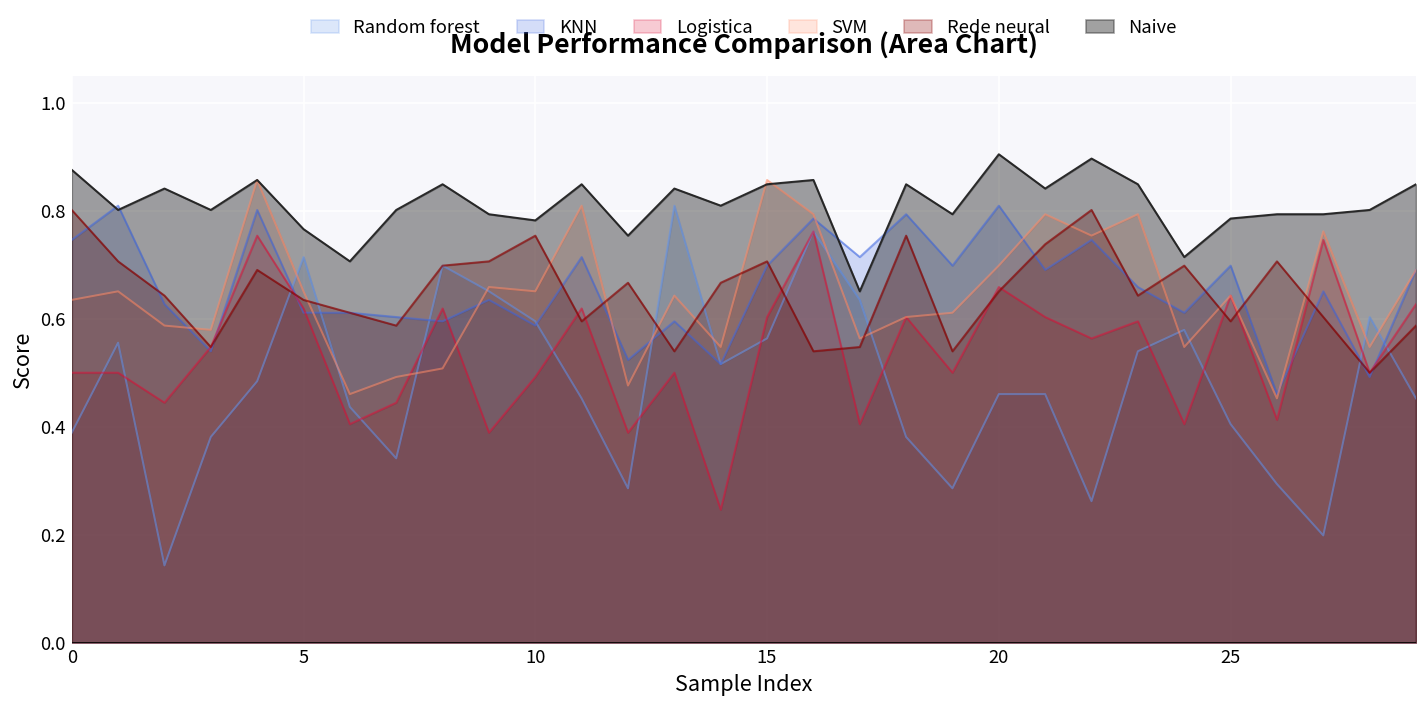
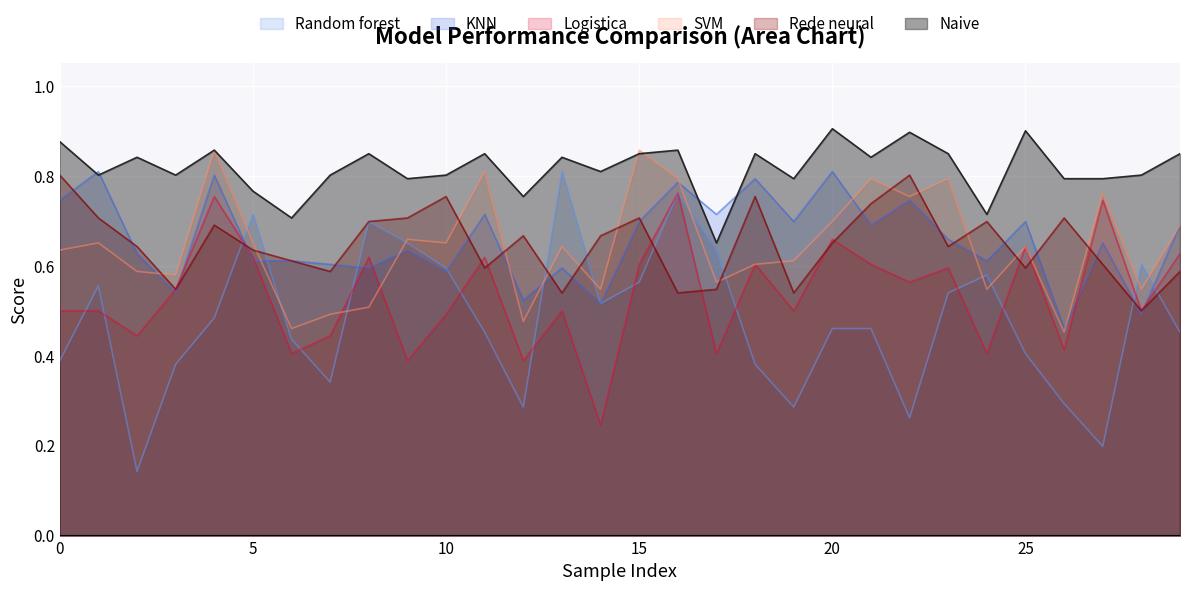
  {
    "Naive": {
      "0": 0.88,
      "5": 0.77,
-     "10": 0.78,
+     "10": 0.80,
      "15": 0.85,
      "20": 0.90,
-     "25": 0.79
+     "25": 0.90
    }
  }
